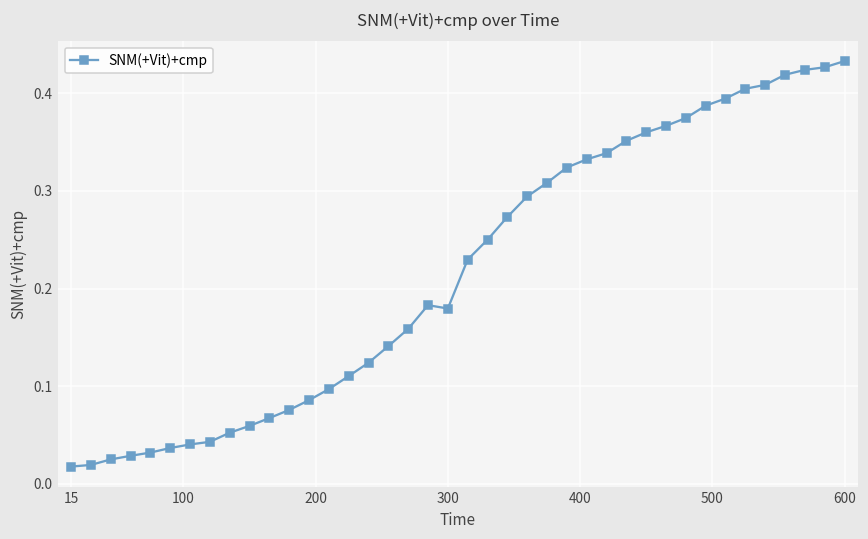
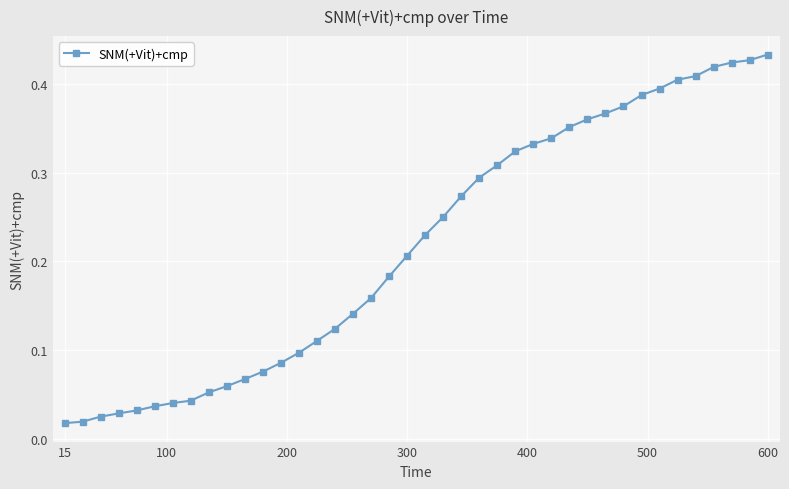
  {
    "15": 0.02,
-   "300": 0.18,
+   "300": 0.21,
    "600": 0.43
  }
